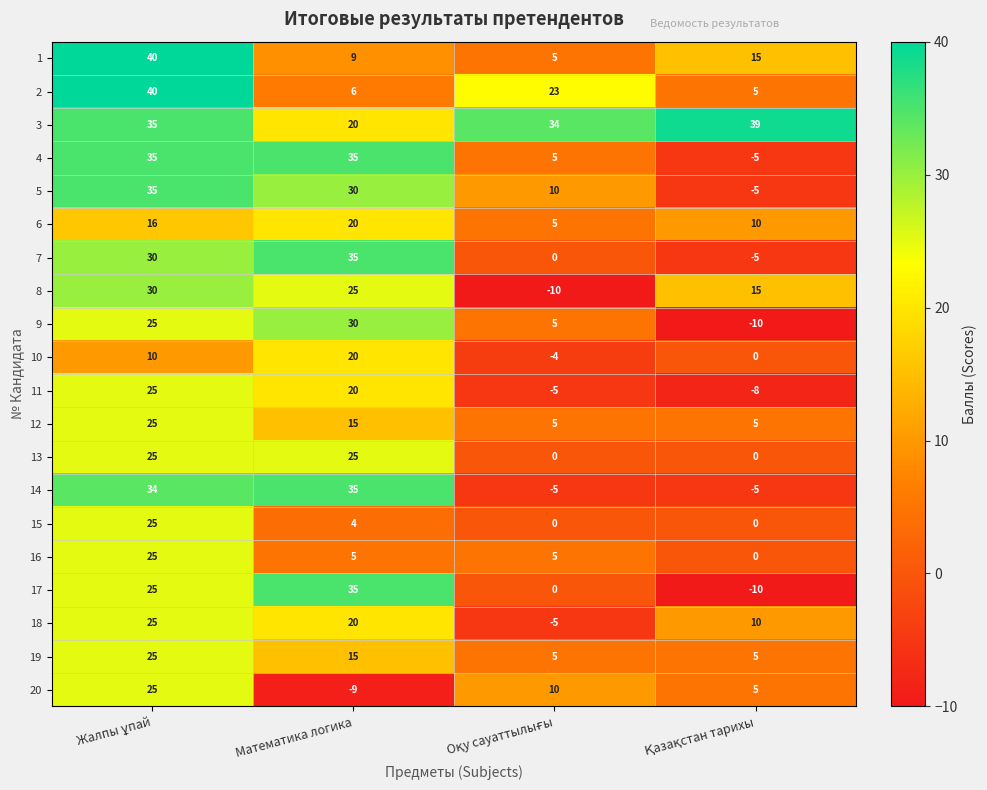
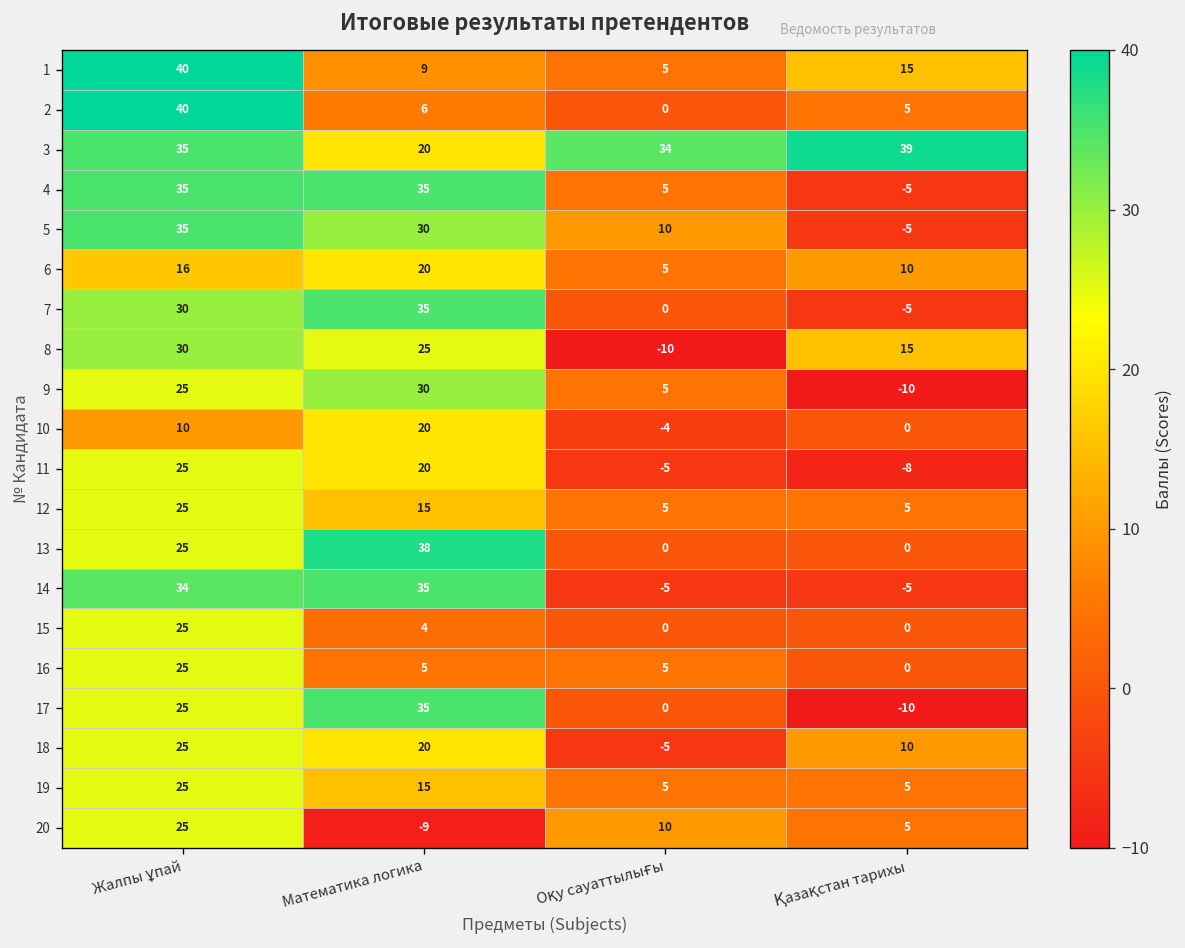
  {
    "1": {
      "Жалпы ұпай": 40,
      "Математика логика": 9,
      "Оқу сауаттылығы": 5,
      "Қазақстан тарихы": 15
    },
    "2": {
      "Жалпы ұпай": 40,
      "Математика логика": 6,
-     "Оқу сауаттылығы": 23,
+     "Оқу сауаттылығы": 0,
      "Қазақстан тарихы": 5
    },
    "3": {
      "Жалпы ұпай": 35,
      "Математика логика": 20,
      "Оқу сауаттылығы": 34,
      "Қазақстан тарихы": 39
    },
    "4": {
      "Жалпы ұпай": 35,
      "Математика логика": 35,
      "Оқу сауаттылығы": 5,
      "Қазақстан тарихы": -5
    },
    "5": {
      "Жалпы ұпай": 35,
      "Математика логика": 30,
      "Оқу сауаттылығы": 10,
      "Қазақстан тарихы": -5
    },
    "6": {
      "Жалпы ұпай": 16,
      "Математика логика": 20,
      "Оқу сауаттылығы": 5,
      "Қазақстан тарихы": 10
    },
    "7": {
      "Жалпы ұпай": 30,
      "Математика логика": 35,
      "Оқу сауаттылығы": 0,
      "Қазақстан тарихы": -5
    },
    "8": {
      "Жалпы ұпай": 30,
      "Математика логика": 25,
      "Оқу сауаттылығы": -10,
      "Қазақстан тарихы": 15
    },
    "9": {
      "Жалпы ұпай": 25,
      "Математика логика": 30,
      "Оқу сауаттылығы": 5,
      "Қазақстан тарихы": -10
    },
    "10": {
      "Жалпы ұпай": 10,
      "Математика логика": 20,
      "Оқу сауаттылығы": -4,
      "Қазақстан тарихы": 0
    },
    "11": {
      "Жалпы ұпай": 25,
      "Математика логика": 20,
      "Оқу сауаттылығы": -5,
      "Қазақстан тарихы": -8
    },
    "12": {
      "Жалпы ұпай": 25,
      "Математика логика": 15,
      "Оқу сауаттылығы": 5,
      "Қазақстан тарихы": 5
    },
    "13": {
      "Жалпы ұпай": 25,
-     "Математика логика": 25,
+     "Математика логика": 38,
      "Оқу сауаттылығы": 0,
      "Қазақстан тарихы": 0
    },
    "14": {
      "Жалпы ұпай": 34,
      "Математика логика": 35,
      "Оқу сауаттылығы": -5,
      "Қазақстан тарихы": -5
    },
    "15": {
      "Жалпы ұпай": 25,
      "Математика логика": 4,
      "Оқу сауаттылығы": 0,
      "Қазақстан тарихы": 0
    },
    "16": {
      "Жалпы ұпай": 25,
      "Математика логика": 5,
      "Оқу сауаттылығы": 5,
      "Қазақстан тарихы": 0
    },
    "17": {
      "Жалпы ұпай": 25,
      "Математика логика": 35,
      "Оқу сауаттылығы": 0,
      "Қазақстан тарихы": -10
    },
    "18": {
      "Жалпы ұпай": 25,
      "Математика логика": 20,
      "Оқу сауаттылығы": -5,
      "Қазақстан тарихы": 10
    },
    "19": {
      "Жалпы ұпай": 25,
      "Математика логика": 15,
      "Оқу сауаттылығы": 5,
      "Қазақстан тарихы": 5
    },
    "20": {
      "Жалпы ұпай": 25,
      "Математика логика": -9,
      "Оқу сауаттылығы": 10,
      "Қазақстан тарихы": 5
    }
  }
